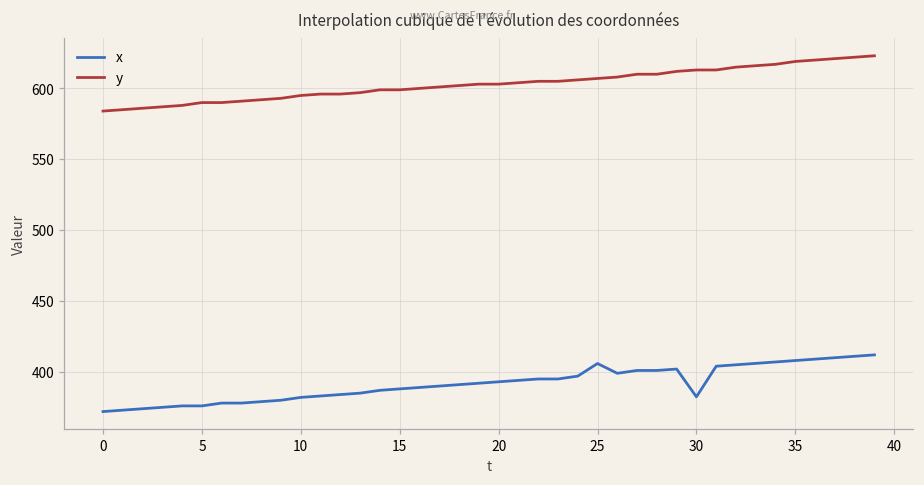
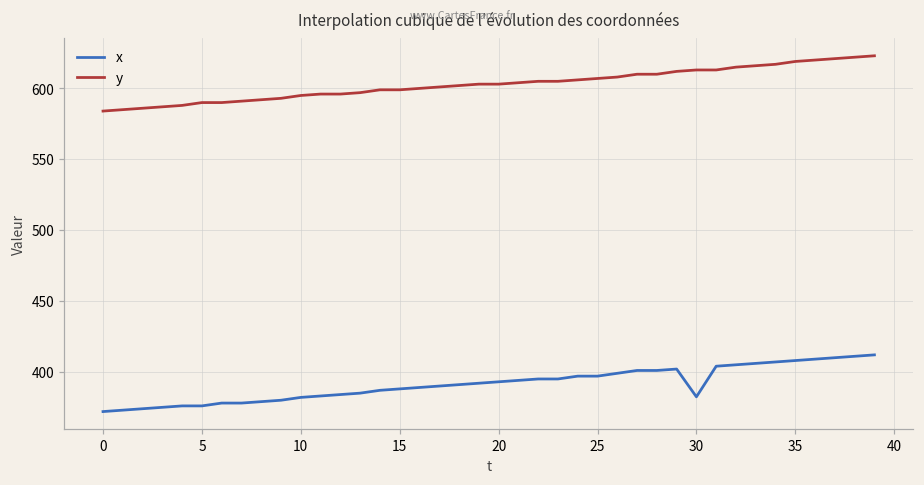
  {
    "x": {
      "0": 372,
      "5": 376,
      "10": 382,
      "15": 388,
      "20": 393,
-     "25": 406,
+     "25": 397,
      "30": 382,
      "35": 408
    },
    "y": {
      "0": 584,
      "5": 590,
      "10": 595,
      "15": 599,
      "20": 603,
      "25": 607,
      "30": 613,
      "35": 619
    }
  }
